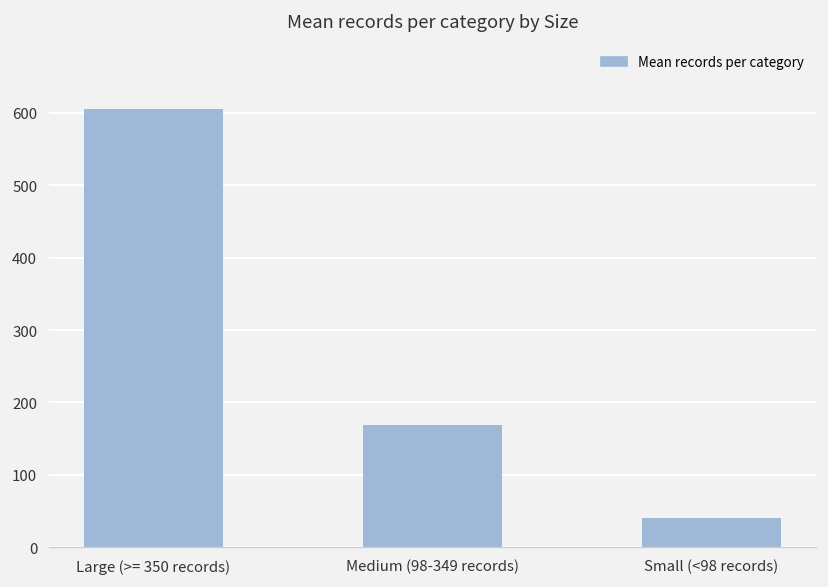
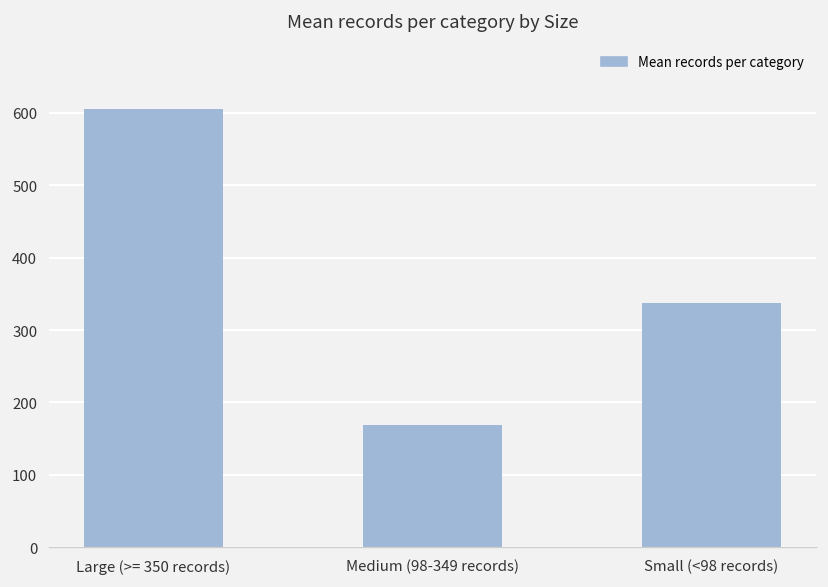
  {
    "Large (>= 350 records)": 610,
    "Medium (98-349 records)": 170,
-   "Small (<98 records)": 40
+   "Small (<98 records)": 340
  }
